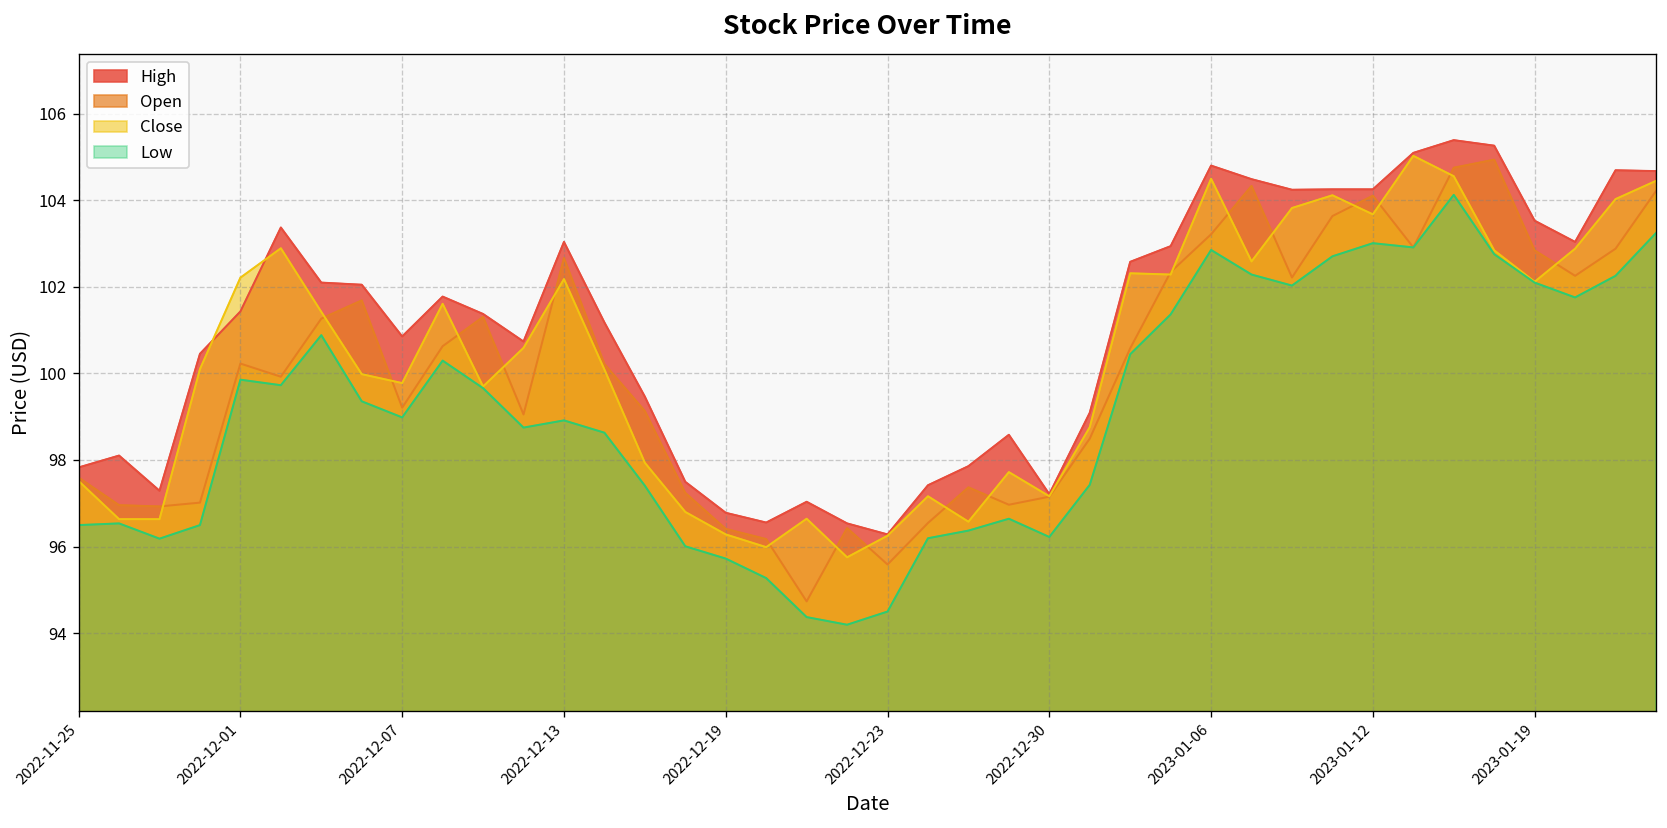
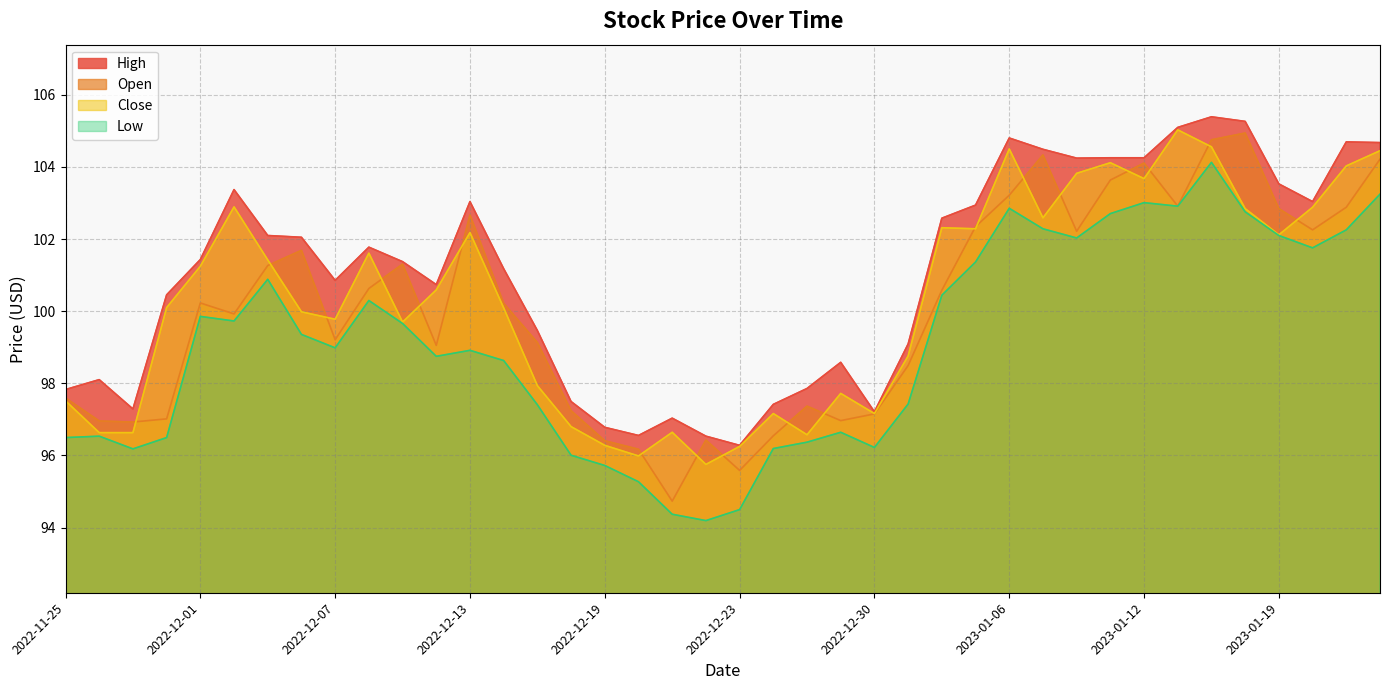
  {
    "Close": {
      "2022-11-25": 97.5,
-     "2022-12-01": 102.2,
+     "2022-12-01": 101.2,
      "2022-12-07": 99.8,
      "2022-12-13": 102.2,
      "2022-12-19": 96.3,
      "2023-01-06": 104.5,
      "2023-01-12": 103.7
    },
    "Low": {
      "2022-11-25": 96.5,
      "2022-12-01": 99.9,
      "2022-12-07": 99.0,
      "2022-12-13": 98.9,
      "2022-12-19": 95.7,
      "2022-12-23": 94.5,
      "2022-12-30": 96.2,
      "2023-01-06": 102.9,
      "2023-01-12": 103.0
    }
  }
